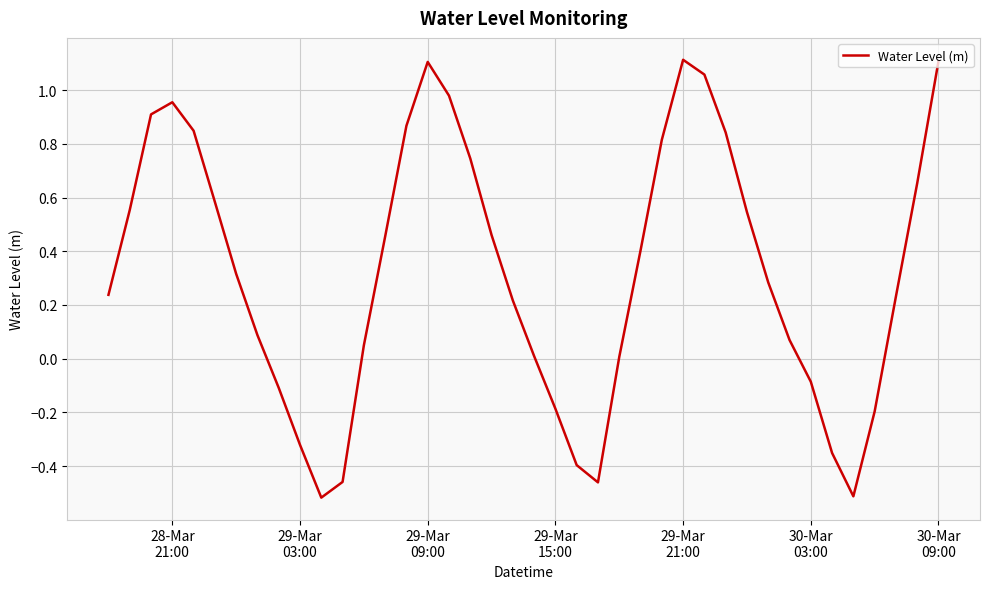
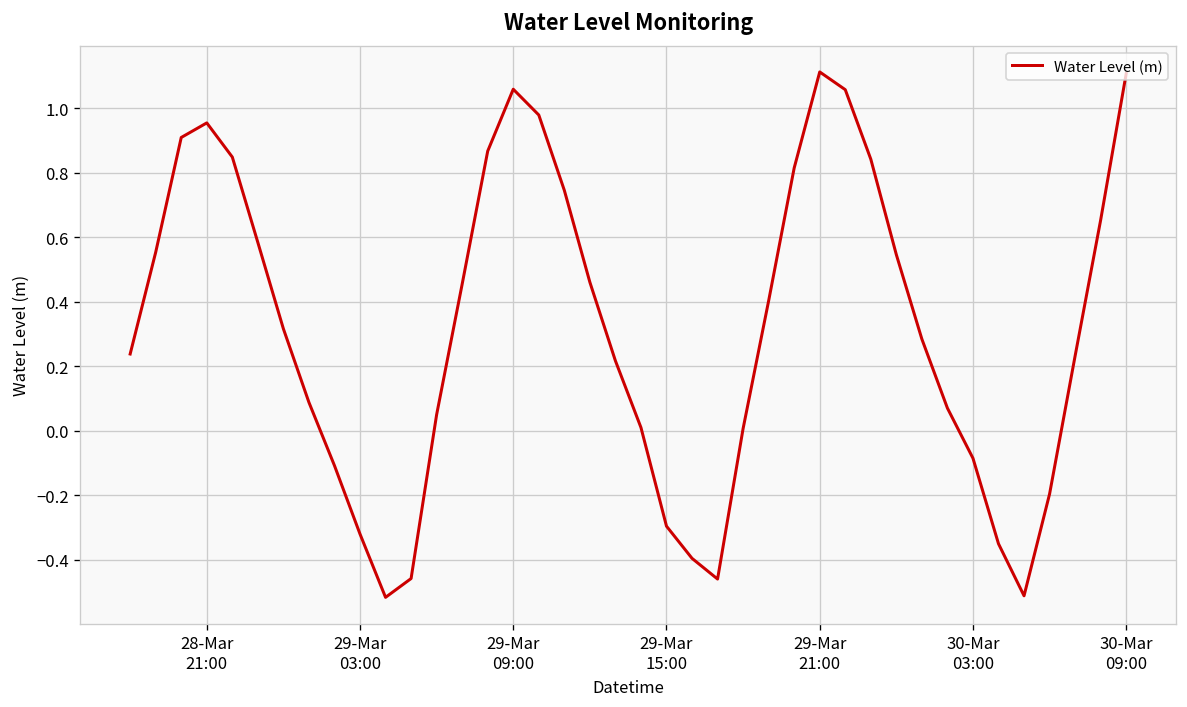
  {
    "28-Mar 21:00": 0.95,
    "29-Mar 03:00": -0.32,
-   "29-Mar 09:00": 1.10,
-   "29-Mar 15:00": -0.19,
+   "29-Mar 09:00": 1.06,
+   "29-Mar 15:00": -0.30,
    "29-Mar 21:00": 1.11,
    "30-Mar 03:00": -0.09
  }
